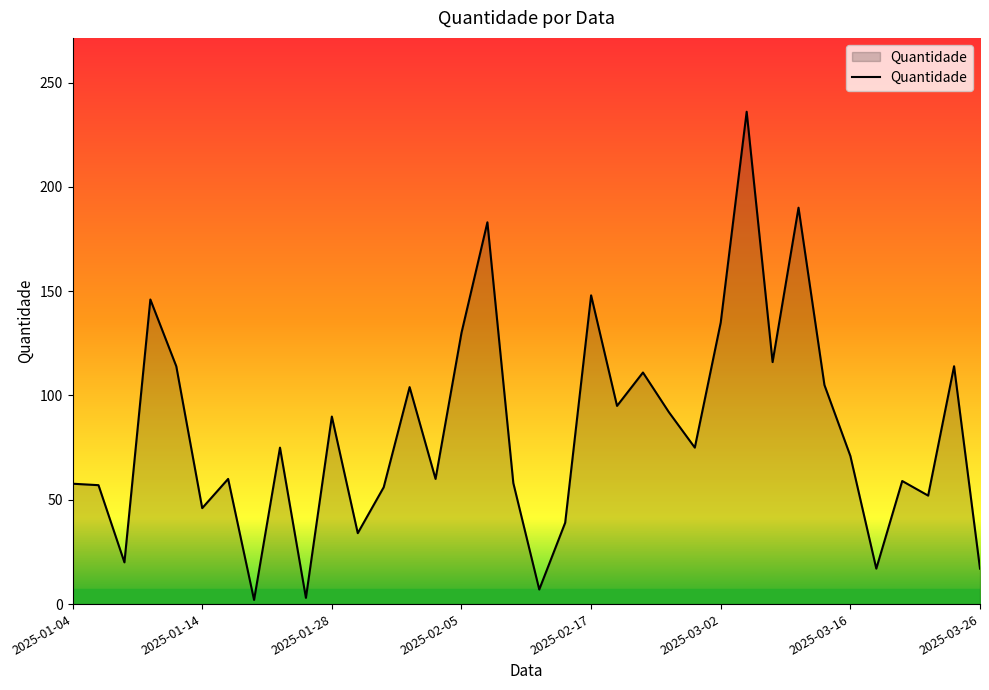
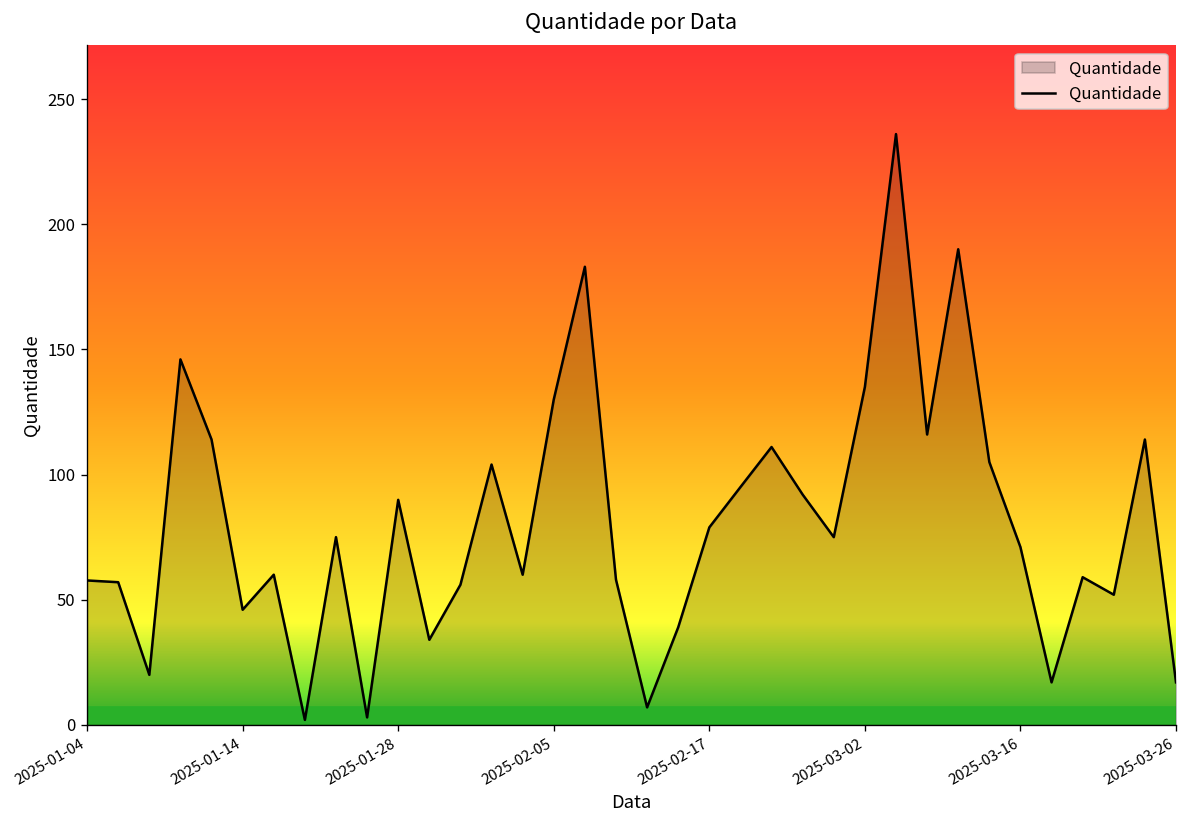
  {
    "2025-01-04": 58,
    "2025-01-14": 46,
    "2025-01-28": 90,
    "2025-02-05": 130,
-   "2025-02-17": 148,
+   "2025-02-17": 79,
    "2025-03-02": 135,
    "2025-03-16": 71,
    "2025-03-26": 17
  }
